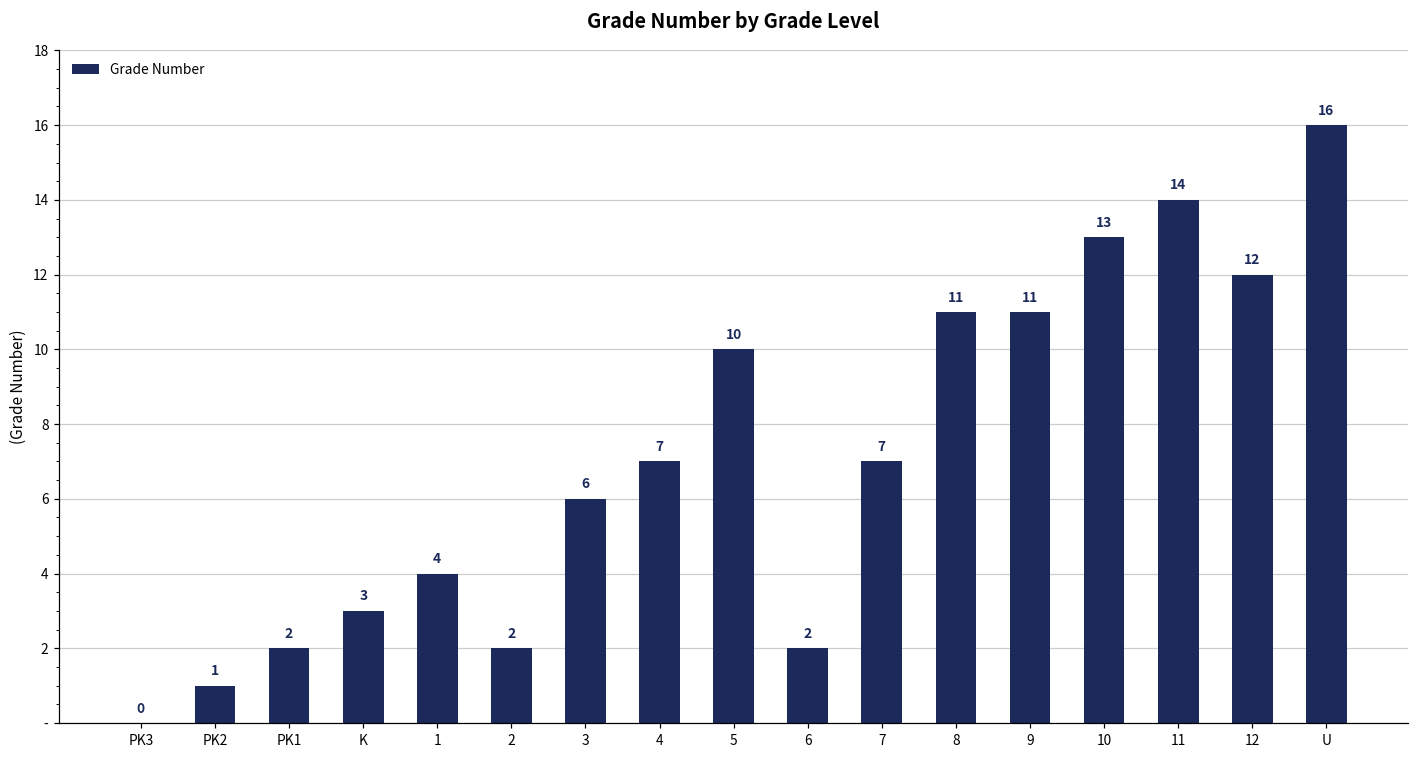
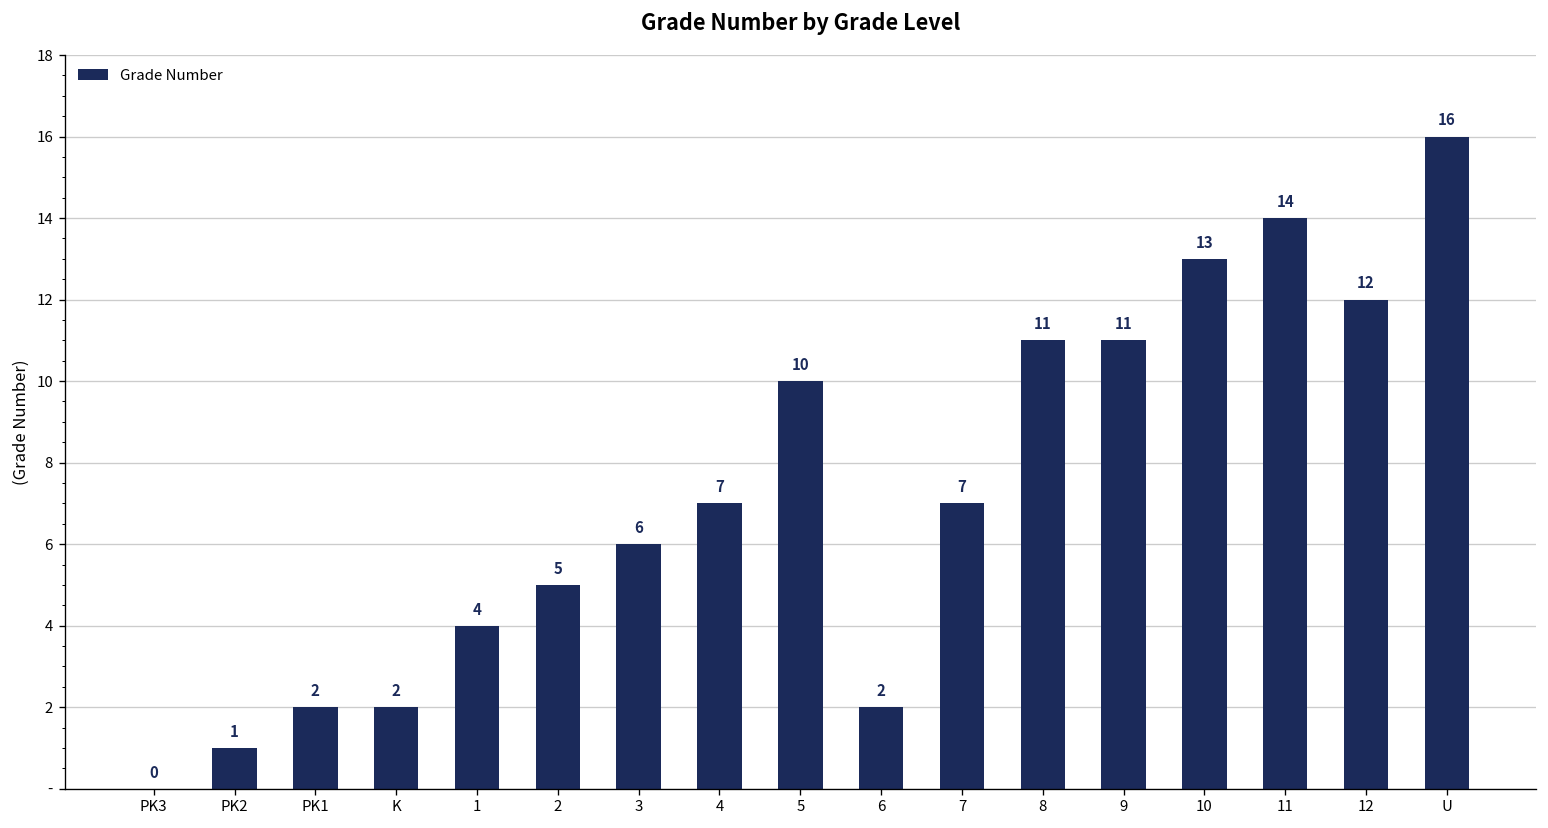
  {
    "PK3": 0,
    "PK2": 1,
    "PK1": 2,
-   "K": 3,
+   "K": 2,
    "1": 4,
-   "2": 2,
+   "2": 5,
    "3": 6,
    "4": 7,
    "5": 10,
    "6": 2,
    "7": 7,
    "8": 11,
    "9": 11,
    "10": 13,
    "11": 14,
    "12": 12,
    "U": 16
  }
